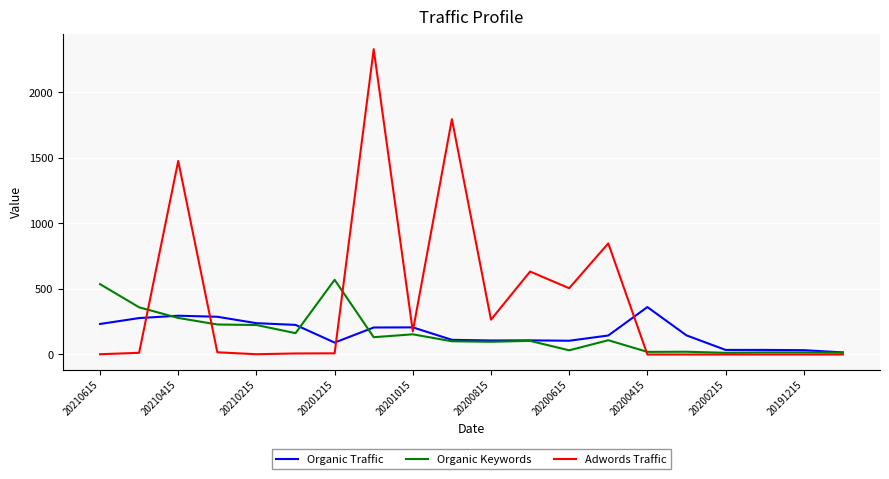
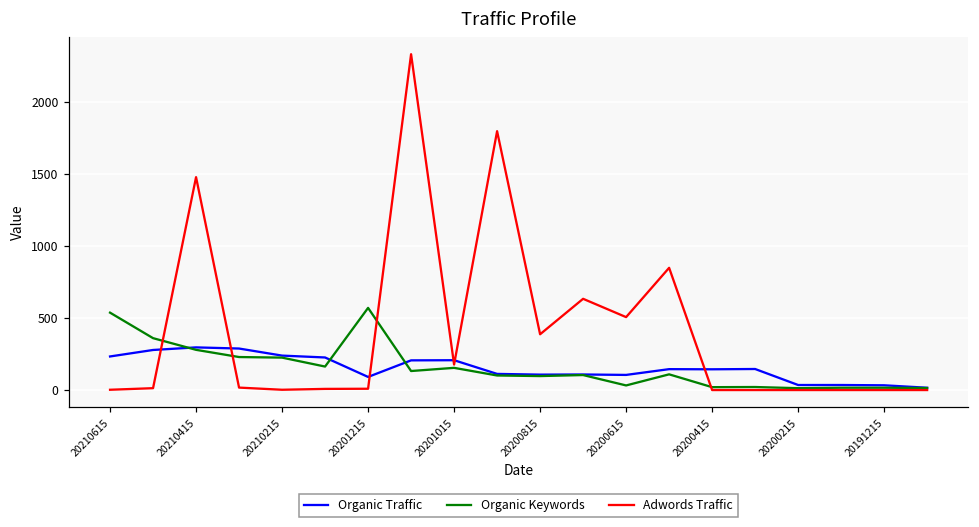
  {
    "Organic Traffic": {
      "20210615": 230,
      "20201215": 90,
      "20201015": 210,
      "20200615": 110,
-     "20200415": 360,
+     "20200415": 140,
      "20200215": 40
    },
    "Organic Keywords": {
      "20210615": 540,
      "20201215": 570,
      "20201015": 150,
      "20200615": 30,
      "20200415": 20
    },
    "Adwords Traffic": {
      "20210615": 0,
      "20210415": 1480,
      "20210215": 0,
      "20201215": 10,
      "20201015": 180,
-     "20200815": 270,
+     "20200815": 390,
      "20200615": 510,
      "20200415": 0
    }
  }
